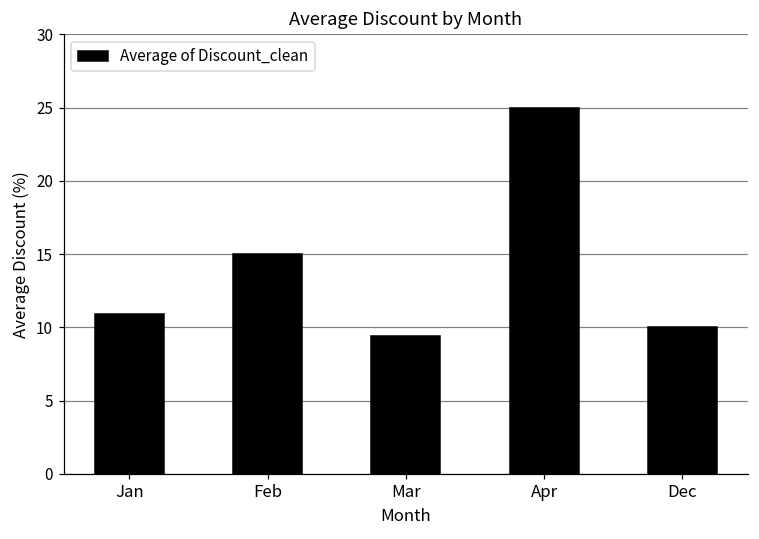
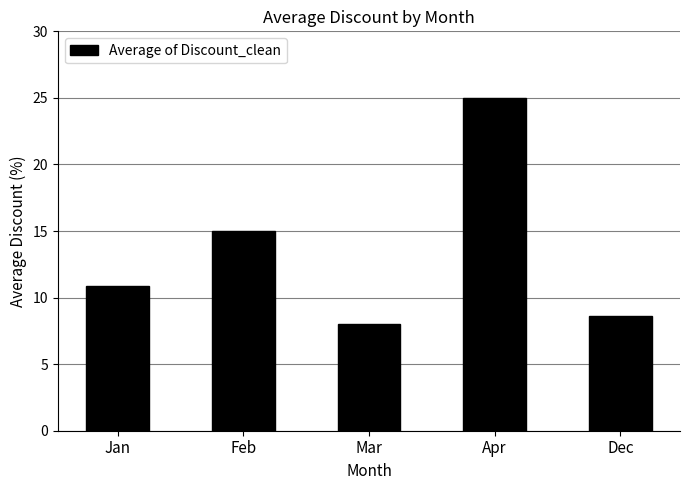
  {
    "Jan": 10.9,
    "Feb": 15.0,
-   "Mar": 9.4,
+   "Mar": 8.0,
    "Apr": 25.0,
-   "Dec": 10.0
+   "Dec": 8.6
  }
